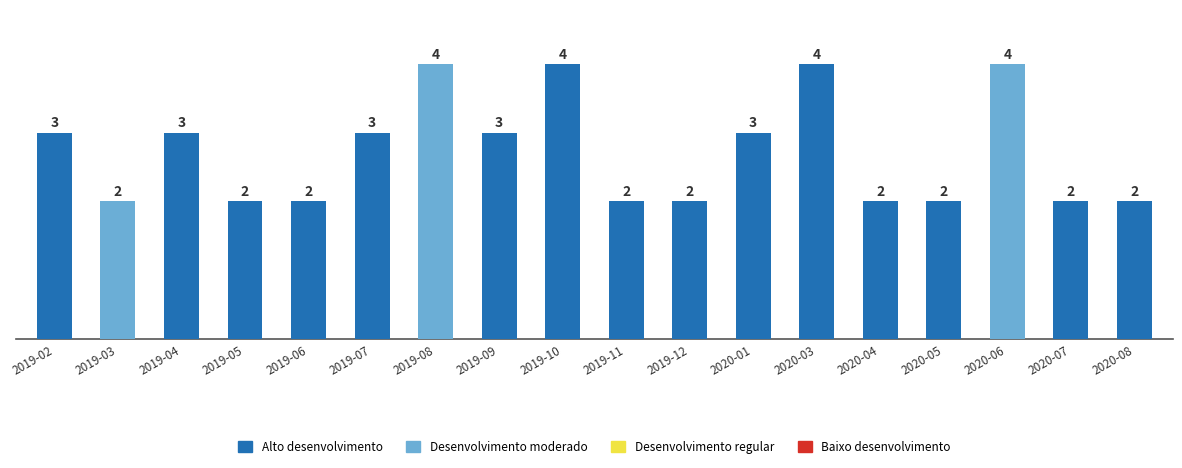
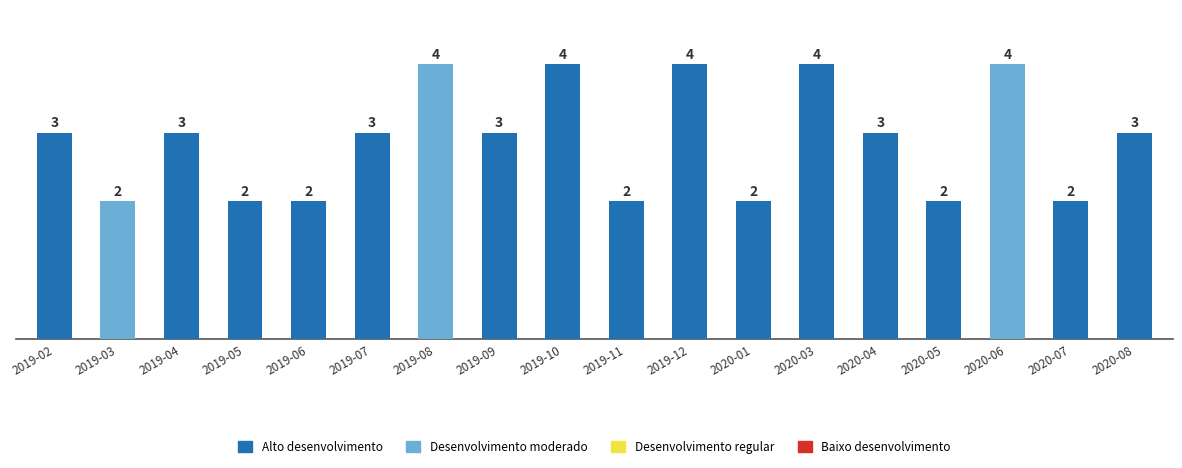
  {
    "2019-02": 3,
    "2019-03": 2,
    "2019-04": 3,
    "2019-05": 2,
    "2019-06": 2,
    "2019-07": 3,
    "2019-08": 4,
    "2019-09": 3,
    "2019-10": 4,
    "2019-11": 2,
-   "2019-12": 2,
-   "2020-01": 3,
+   "2019-12": 4,
+   "2020-01": 2,
    "2020-03": 4,
-   "2020-04": 2,
+   "2020-04": 3,
    "2020-05": 2,
    "2020-06": 4,
    "2020-07": 2,
-   "2020-08": 2
+   "2020-08": 3
  }
